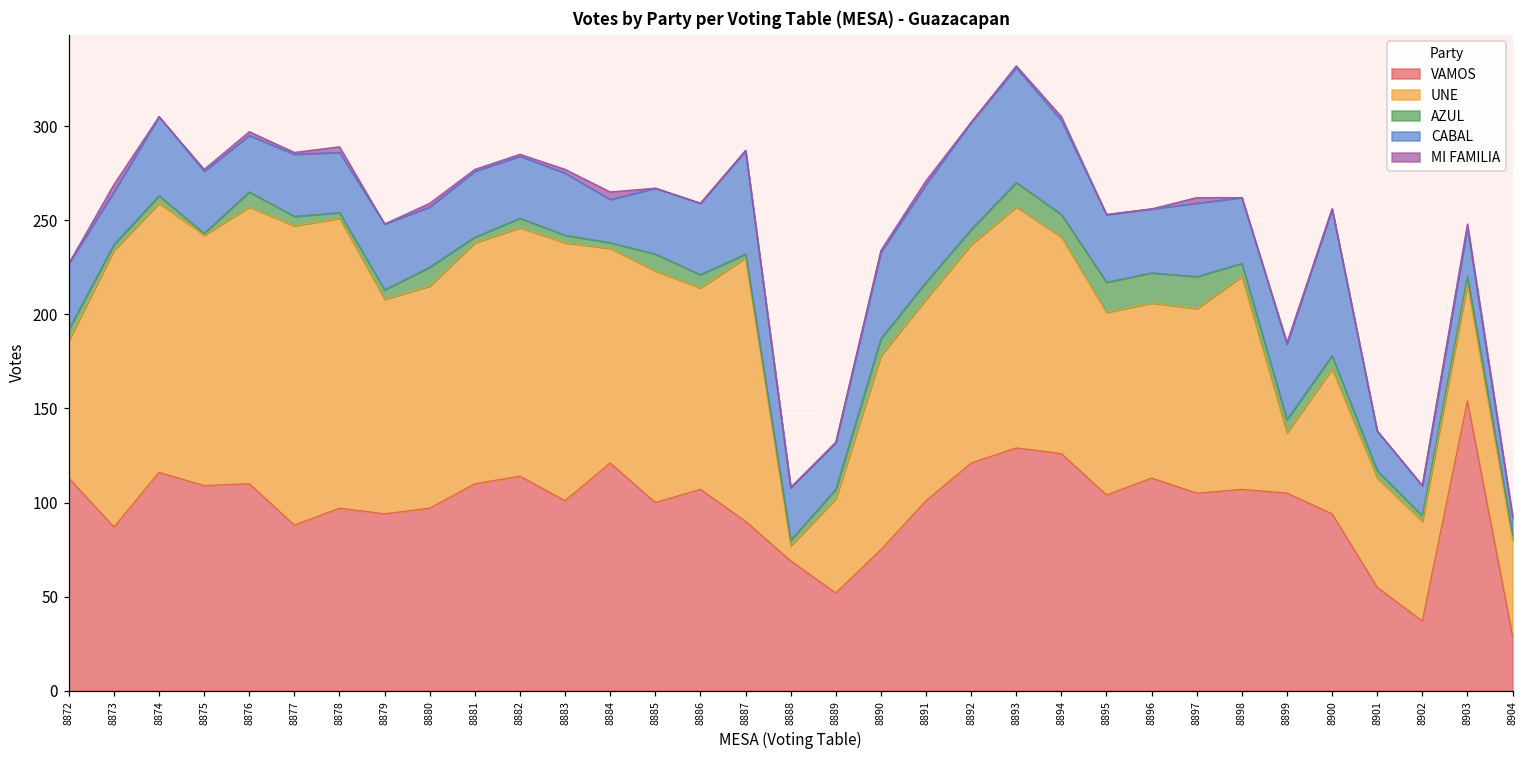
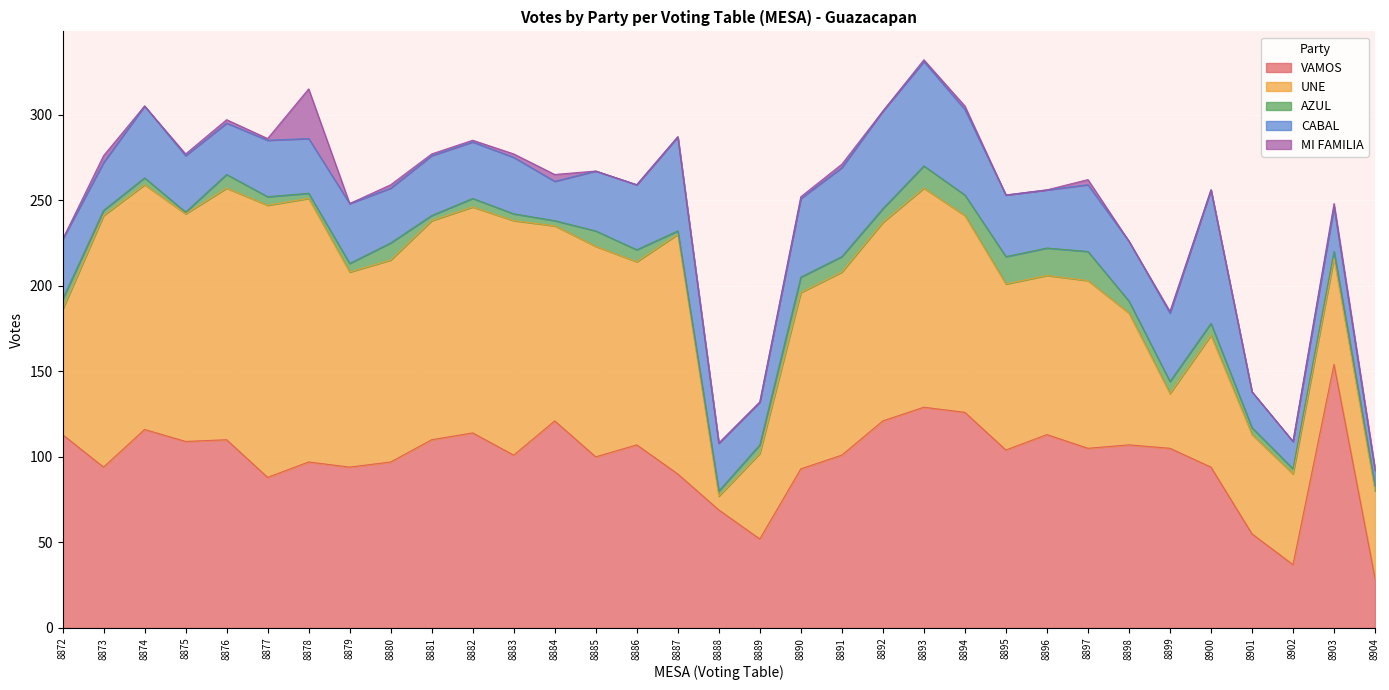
  {
    "VAMOS": {
      "8872": 113,
-     "8873": 87,
+     "8873": 94,
      "8874": 116,
      "8875": 109,
      "8876": 110,
      "8877": 88,
      "8878": 97,
      "8879": 94,
      "8880": 97,
      "8881": 110,
      "8882": 114,
      "8883": 101,
      "8884": 121,
      "8885": 100,
      "8886": 107,
      "8887": 90,
      "8888": 69,
      "8889": 52,
-     "8890": 75,
+     "8890": 93,
      "8891": 101,
      "8892": 121,
      "8893": 129,
      "8894": 126,
      "8895": 104,
      "8896": 113,
      "8897": 105,
      "8898": 107,
      "8899": 105,
      "8900": 94,
      "8901": 55,
      "8902": 37,
      "8903": 154,
      "8904": 29
    },
    "UNE": {
      "8872": 73,
      "8873": 147,
      "8874": 143,
      "8876": 147,
      "8877": 159,
      "8878": 154,
      "8879": 114,
      "8880": 118,
      "8881": 128,
      "8882": 132,
      "8883": 137,
      "8884": 114,
      "8885": 123,
      "8886": 107,
      "8887": 140,
      "8888": 8,
      "8889": 50,
      "8890": 103,
      "8891": 107,
      "8892": 116,
      "8893": 128,
      "8894": 115,
      "8895": 97,
      "8896": 93,
      "8897": 98,
-     "8898": 113,
+     "8898": 77,
      "8899": 32,
      "8900": 77,
      "8901": 58,
      "8902": 53,
      "8903": 62,
      "8904": 51
    },
    "AZUL": {
      "8872": 6,
      "8873": 3,
      "8874": 4,
      "8876": 8,
      "8877": 5,
      "8878": 3,
      "8879": 5,
      "8880": 10,
      "8881": 3,
      "8882": 5,
      "8883": 4,
      "8884": 3,
      "8885": 9,
      "8886": 7,
      "8887": 2,
      "8888": 3,
      "8889": 5,
      "8890": 9,
      "8891": 9,
      "8892": 8,
      "8893": 13,
      "8894": 12,
      "8895": 16,
      "8896": 16,
      "8897": 17,
      "8898": 7,
      "8899": 7,
      "8900": 7,
      "8901": 4,
      "8902": 3,
      "8903": 4,
      "8904": 3
    },
    "CABAL": {
      "8873": 28,
      "8876": 30,
      "8878": 32,
      "8880": 32,
      "8883": 33,
      "8884": 23,
      "8891": 52,
      "8894": 50,
      "8897": 39,
      "8903": 26
    },
    "MI FAMILIA": {
      "8873": 4,
      "8876": 2,
-     "8878": 3,
+     "8878": 29,
      "8880": 2,
      "8883": 2,
      "8884": 4,
      "8891": 2,
      "8894": 2,
      "8897": 3,
      "8903": 2
    }
  }
